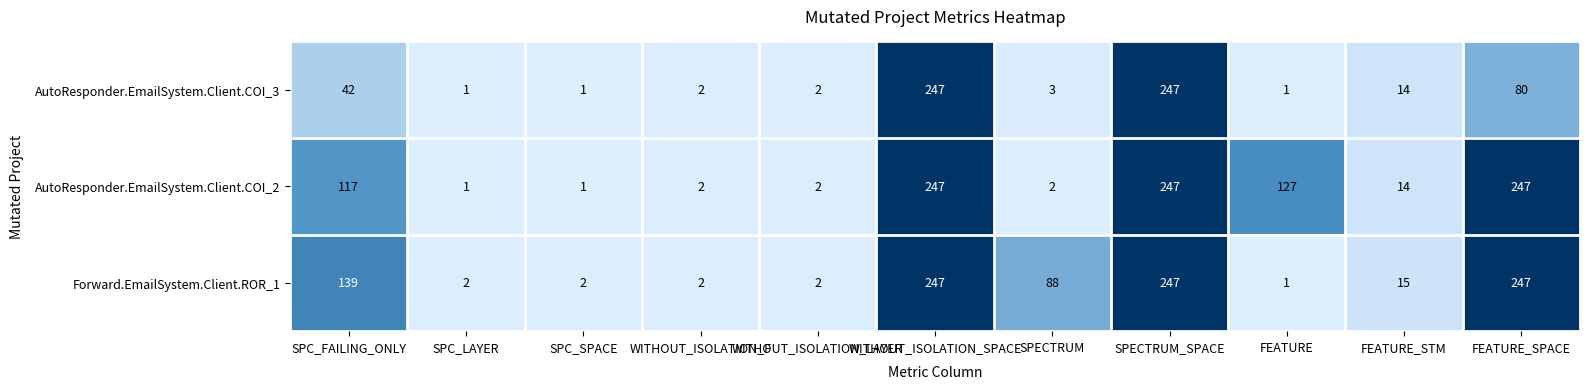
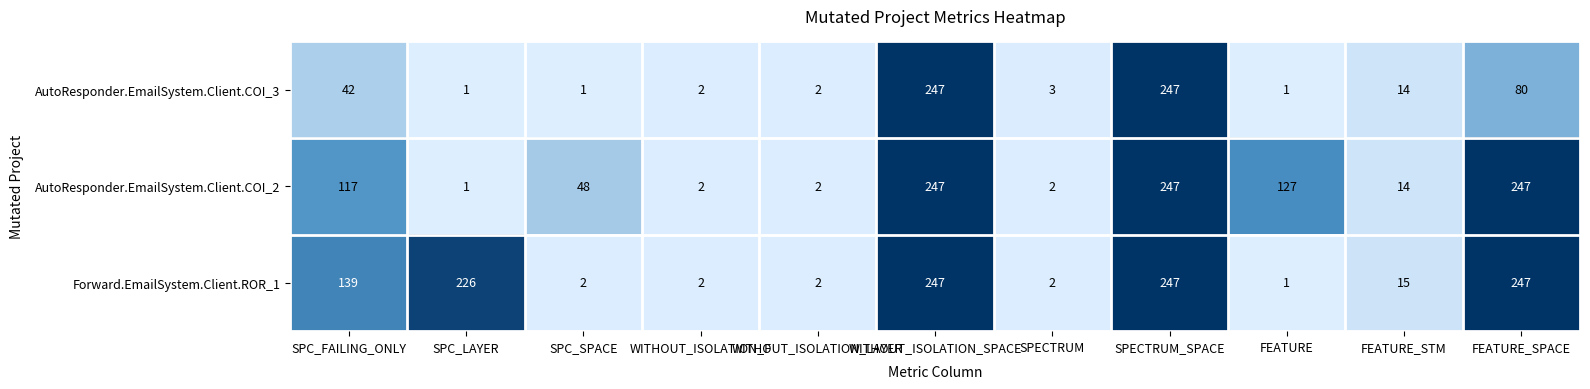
  {
    "AutoResponder.EmailSystem.Client.COI_3": {
      "SPC_FAILING_ONLY": 42,
      "SPC_LAYER": 1,
      "SPC_SPACE": 1,
      "SPECTRUM": 3,
      "SPECTRUM_SPACE": 247,
      "FEATURE": 1,
      "FEATURE_STM": 14,
      "FEATURE_SPACE": 80
    },
    "AutoResponder.EmailSystem.Client.COI_2": {
      "SPC_FAILING_ONLY": 117,
      "SPC_LAYER": 1,
-     "SPC_SPACE": 1,
+     "SPC_SPACE": 48,
      "SPECTRUM": 2,
      "SPECTRUM_SPACE": 247,
      "FEATURE": 127,
      "FEATURE_STM": 14,
      "FEATURE_SPACE": 247
    },
    "Forward.EmailSystem.Client.ROR_1": {
      "SPC_FAILING_ONLY": 139,
-     "SPC_LAYER": 2,
+     "SPC_LAYER": 226,
      "SPC_SPACE": 2,
-     "SPECTRUM": 88,
+     "SPECTRUM": 2,
      "SPECTRUM_SPACE": 247,
      "FEATURE": 1,
      "FEATURE_STM": 15,
      "FEATURE_SPACE": 247
    }
  }
